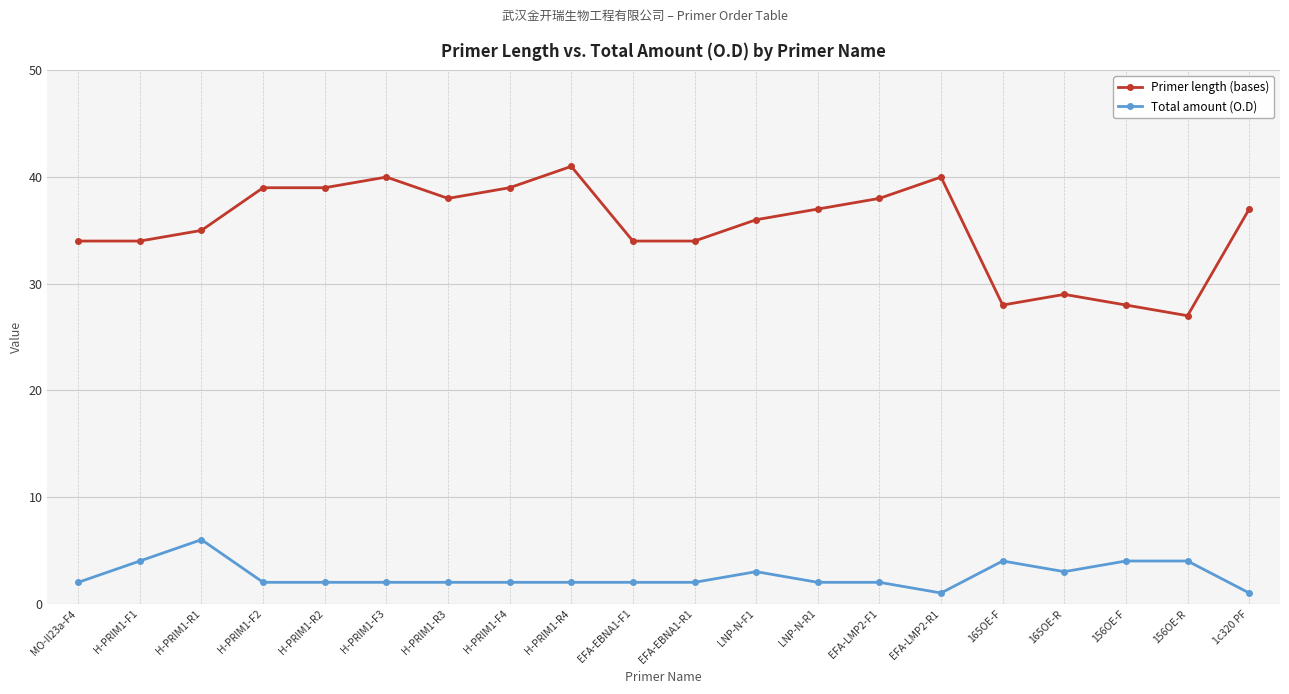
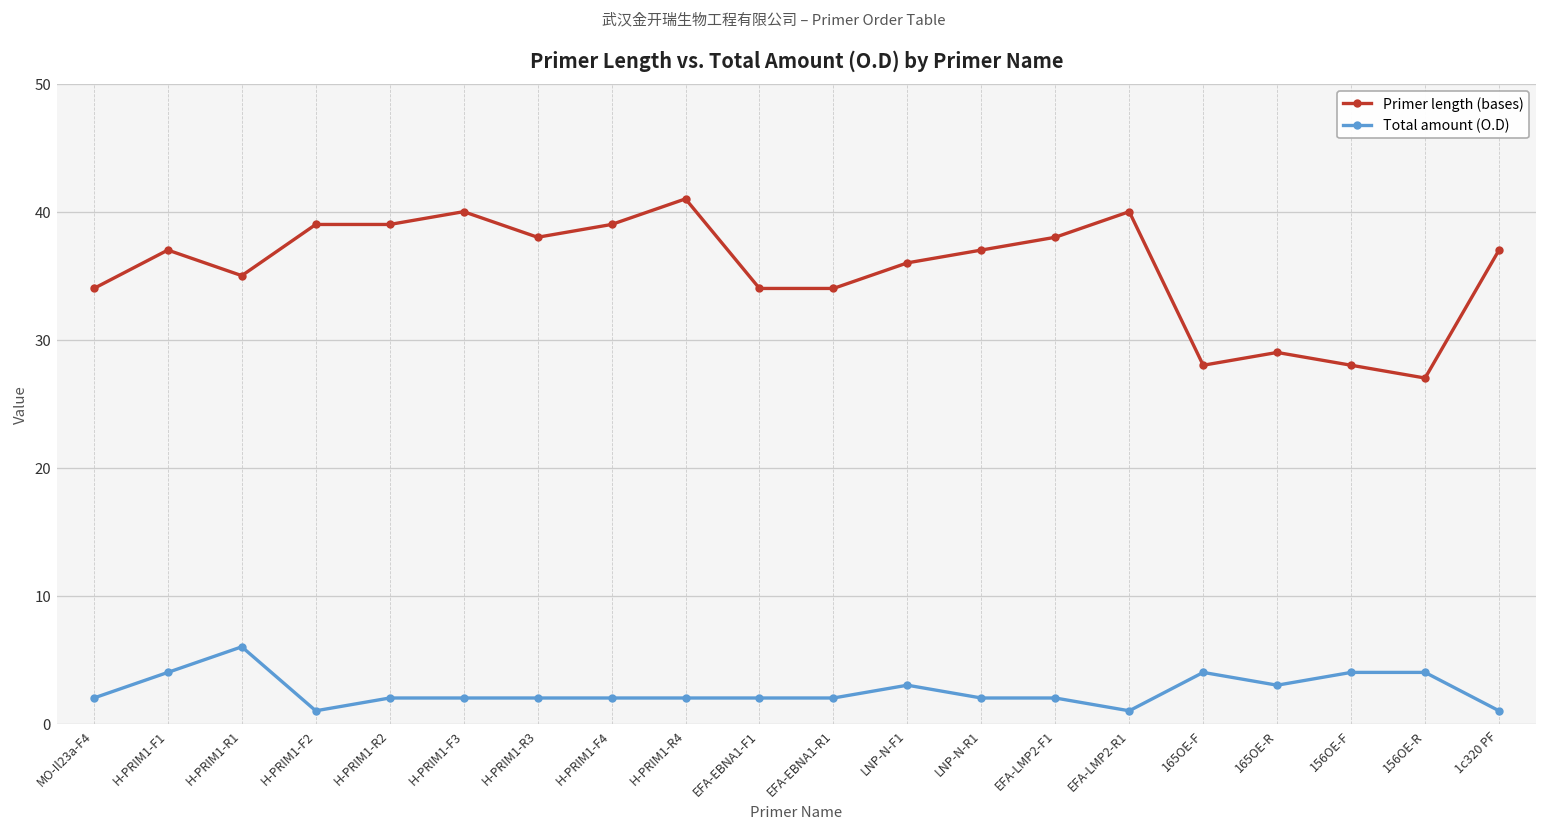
  {
    "Primer length (bases)": {
      "MO-Il23a-F4": 34,
-     "H-PRIM1-F1": 34,
+     "H-PRIM1-F1": 37,
      "H-PRIM1-R1": 35,
      "H-PRIM1-F2": 39,
      "H-PRIM1-R2": 39,
      "H-PRIM1-F3": 40,
      "H-PRIM1-R3": 38,
      "H-PRIM1-F4": 39,
      "H-PRIM1-R4": 41,
      "EFA-EBNA1-F1": 34,
      "EFA-EBNA1-R1": 34,
      "LNP-N-F1": 36,
      "LNP-N-R1": 37,
      "EFA-LMP2-F1": 38,
      "EFA-LMP2-R1": 40,
      "165OE-F": 28,
      "165OE-R": 29,
      "156OE-F": 28,
      "156OE-R": 27,
      "1c320 PF": 37
    },
    "Total amount (O.D)": {
      "MO-Il23a-F4": 2,
      "H-PRIM1-F1": 4,
      "H-PRIM1-R1": 6,
-     "H-PRIM1-F2": 2,
+     "H-PRIM1-F2": 1,
      "H-PRIM1-R2": 2,
      "H-PRIM1-F3": 2,
      "H-PRIM1-R3": 2,
      "H-PRIM1-F4": 2,
      "H-PRIM1-R4": 2,
      "EFA-EBNA1-F1": 2,
      "EFA-EBNA1-R1": 2,
      "LNP-N-F1": 3,
      "LNP-N-R1": 2,
      "EFA-LMP2-F1": 2,
      "EFA-LMP2-R1": 1,
      "165OE-F": 4,
      "165OE-R": 3,
      "156OE-F": 4,
      "156OE-R": 4,
      "1c320 PF": 1
    }
  }
